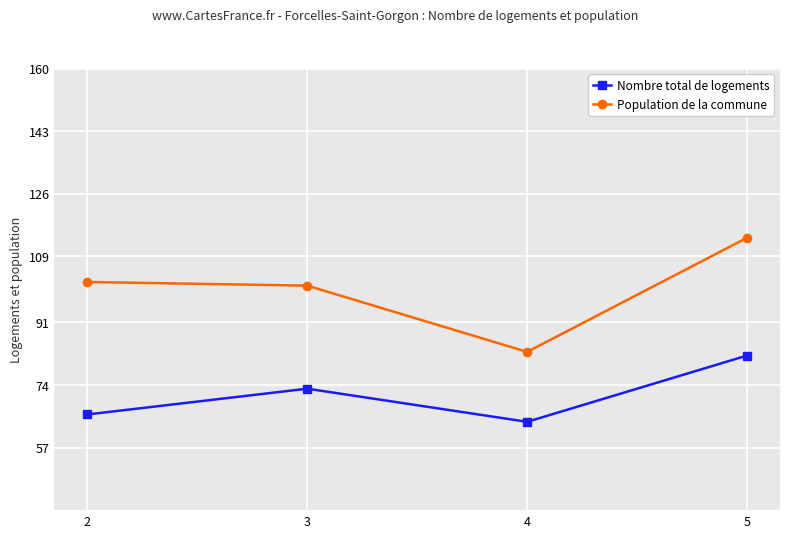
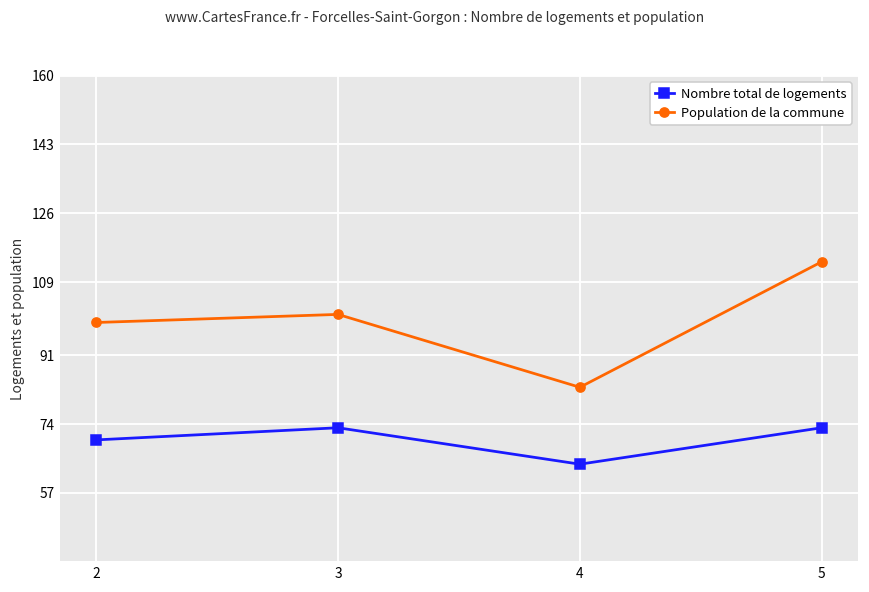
  {
    "Nombre total de logements": {
-     "2": 66,
+     "2": 70,
      "3": 73,
      "4": 64,
-     "5": 82
+     "5": 73
    },
    "Population de la commune": {
-     "2": 102,
+     "2": 99,
      "3": 101,
      "4": 83,
      "5": 114
    }
  }
